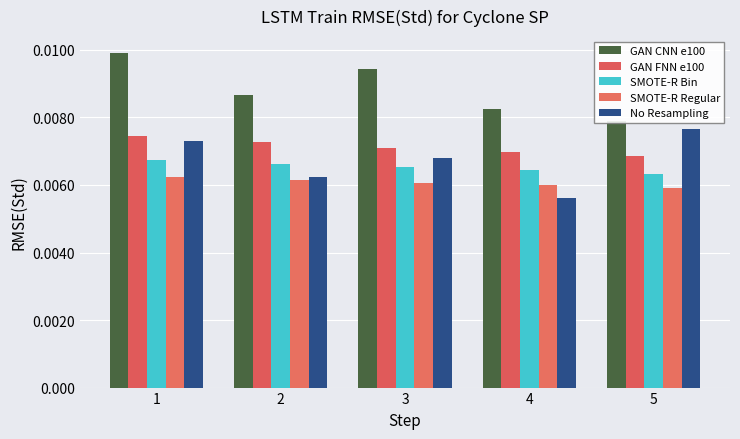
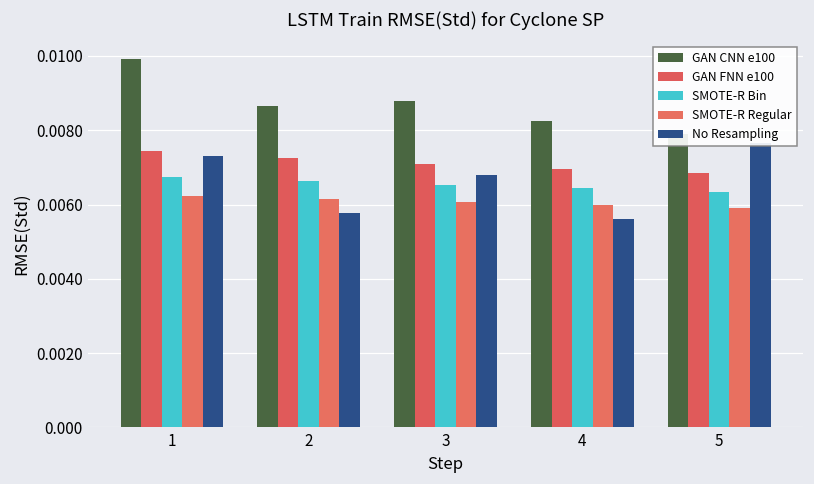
  {
    "GAN CNN e100": {
      "1": 0.0099,
      "2": 0.0087,
-     "3": 0.0094,
+     "3": 0.0088,
      "4": 0.0082
    },
    "SMOTE-R Bin": {
      "1": 0.0067,
      "2": 0.0066,
      "3": 0.0065,
      "4": 0.0064,
      "5": 0.0063
    },
    "No Resampling": {
      "1": 0.0073,
-     "2": 0.0062,
+     "2": 0.0058,
      "3": 0.0068,
      "4": 0.0056,
      "5": 0.0076
    }
  }
